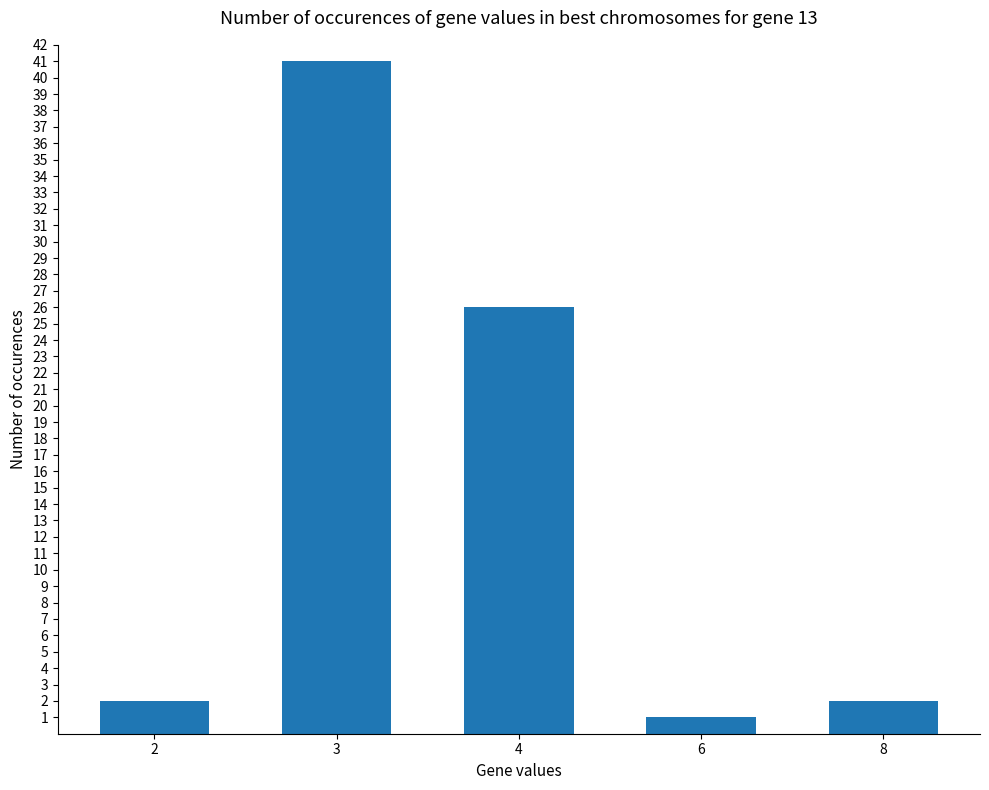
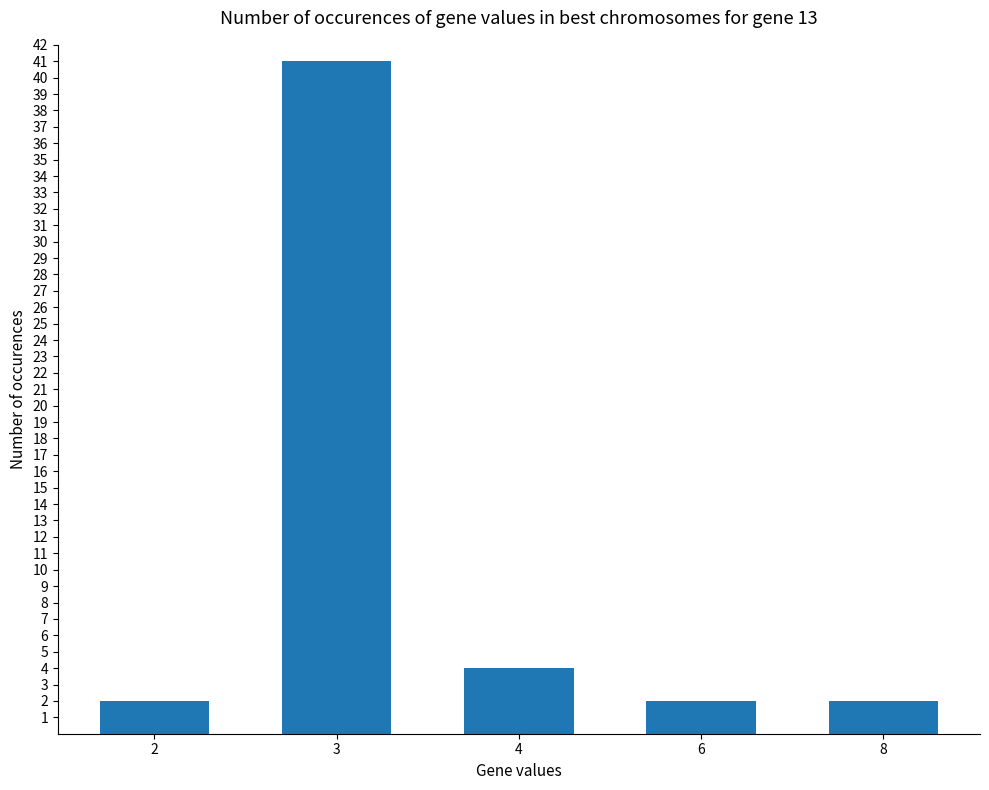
  {
    "2": 2,
    "3": 41,
-   "4": 26,
-   "6": 1,
+   "4": 4,
+   "6": 2,
    "8": 2
  }
